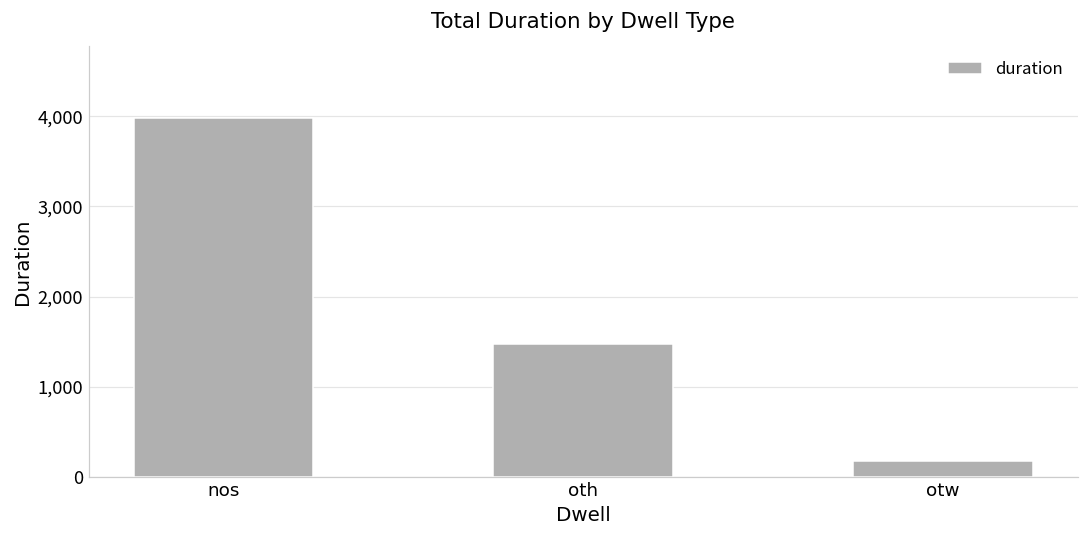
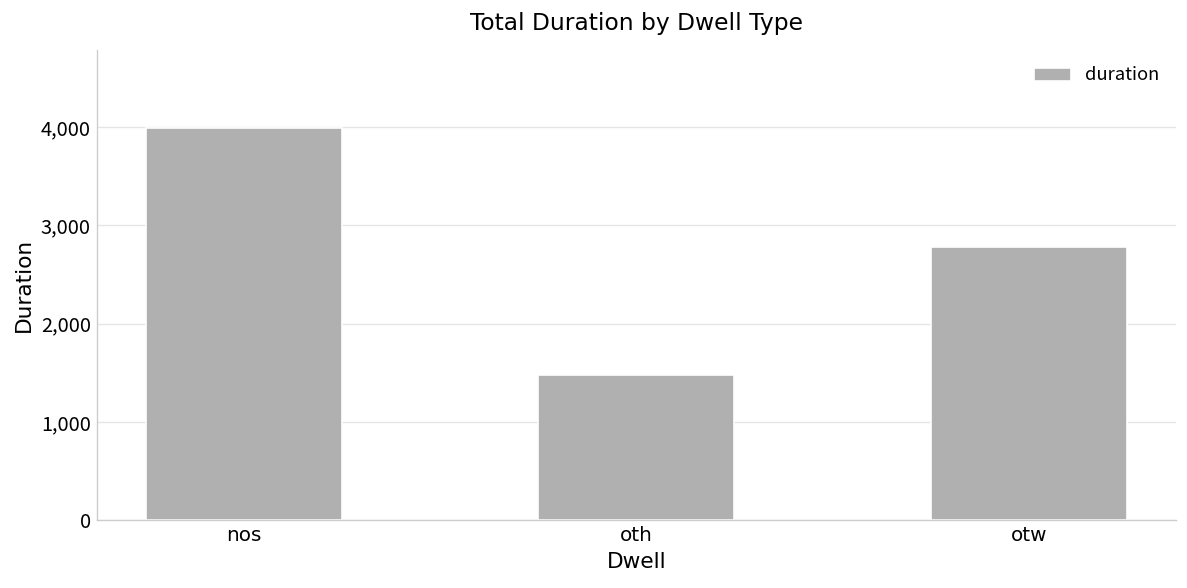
  {
    "nos": "4,000",
    "oth": "1,500",
-   "otw": "200"
+   "otw": "2,800"
  }
